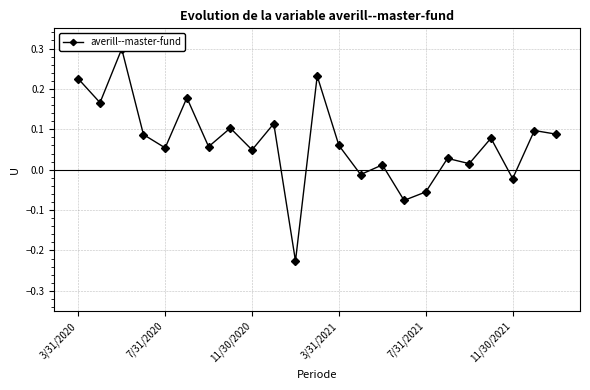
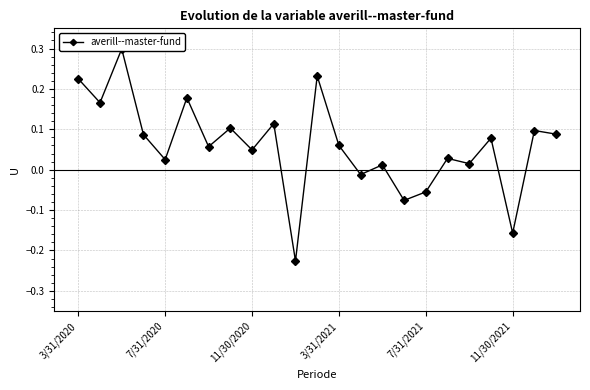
  {
    "3/31/2020": 0.23,
-   "7/31/2020": 0.05,
+   "7/31/2020": 0.03,
    "11/30/2020": 0.05,
    "3/31/2021": 0.06,
    "7/31/2021": -0.06,
-   "11/30/2021": -0.02
+   "11/30/2021": -0.16
  }
